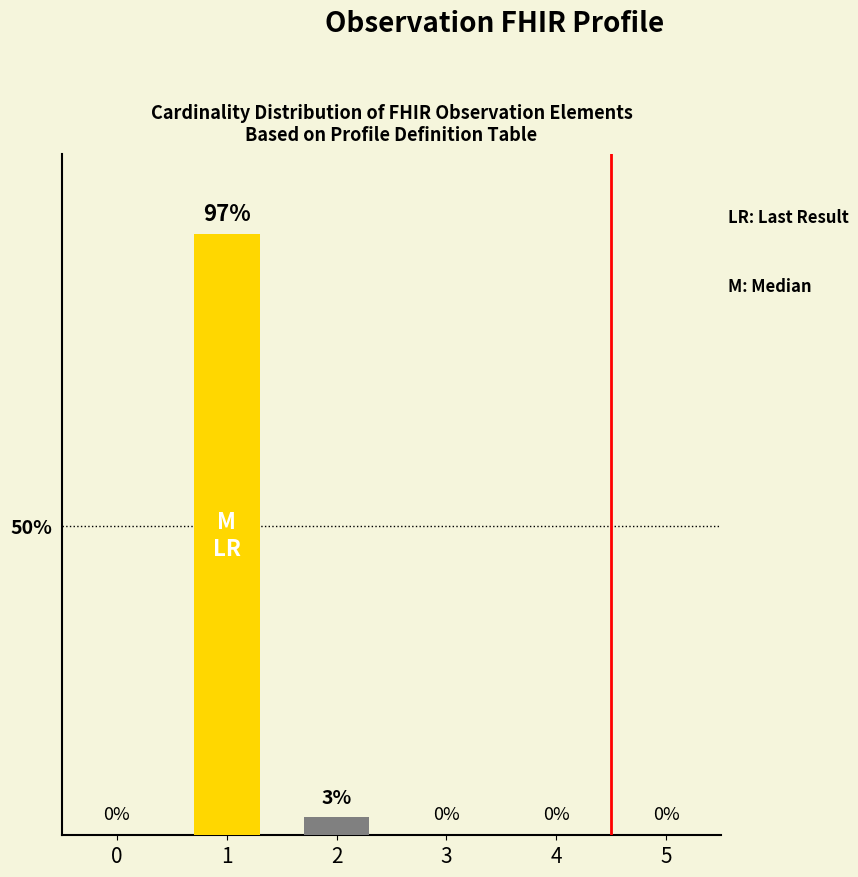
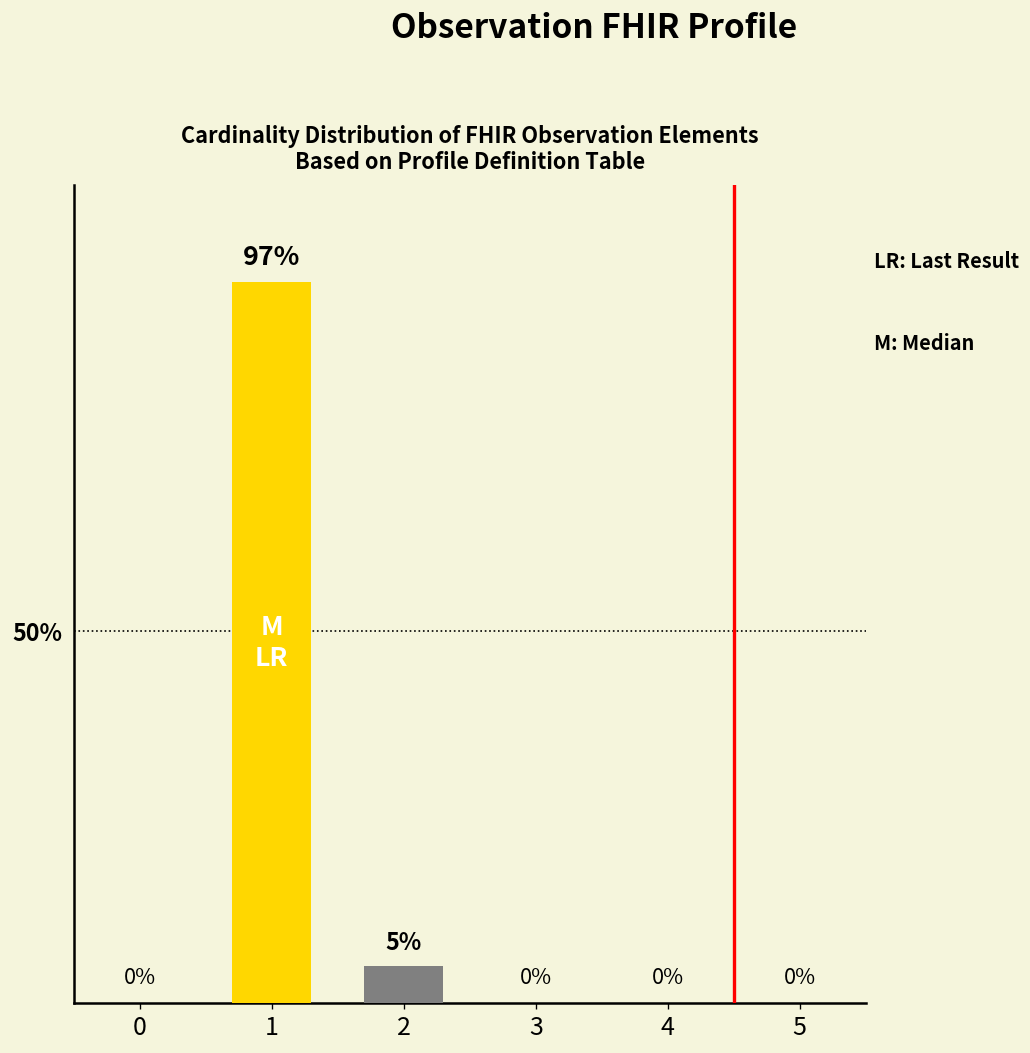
  {
    "0": "0%",
    "1": "97%",
-   "2": "3%",
+   "2": "5%",
    "3": "0%",
    "4": "0%",
    "5": "0%"
  }
